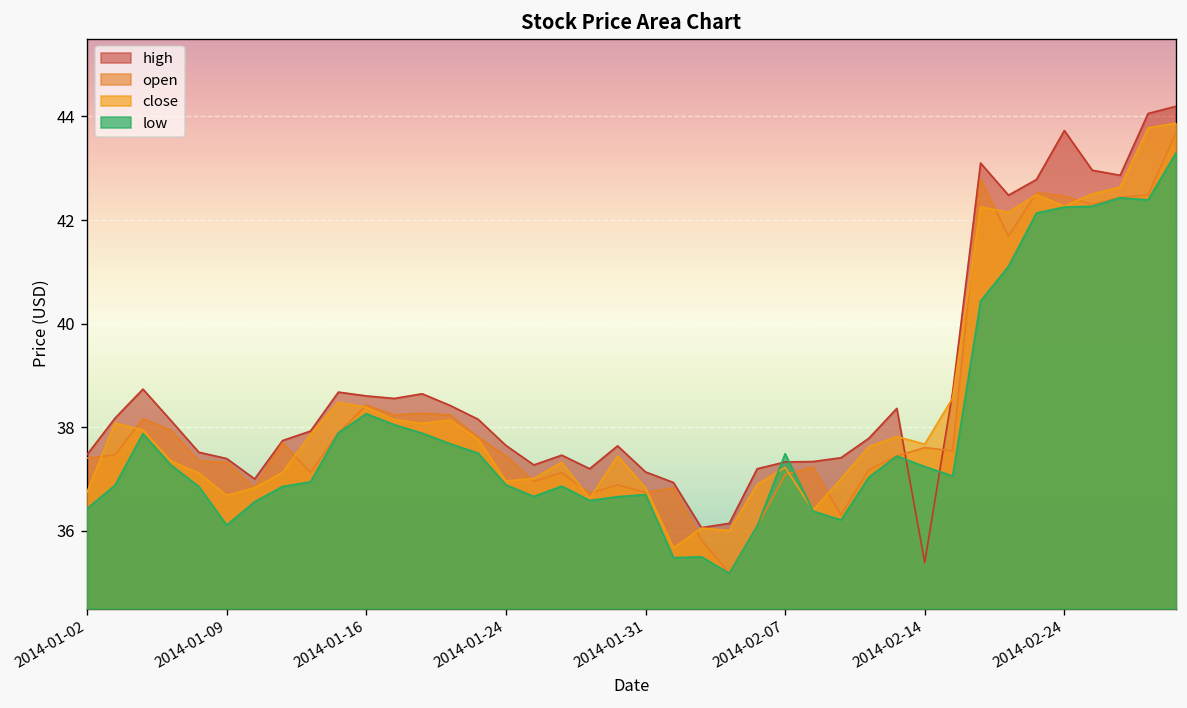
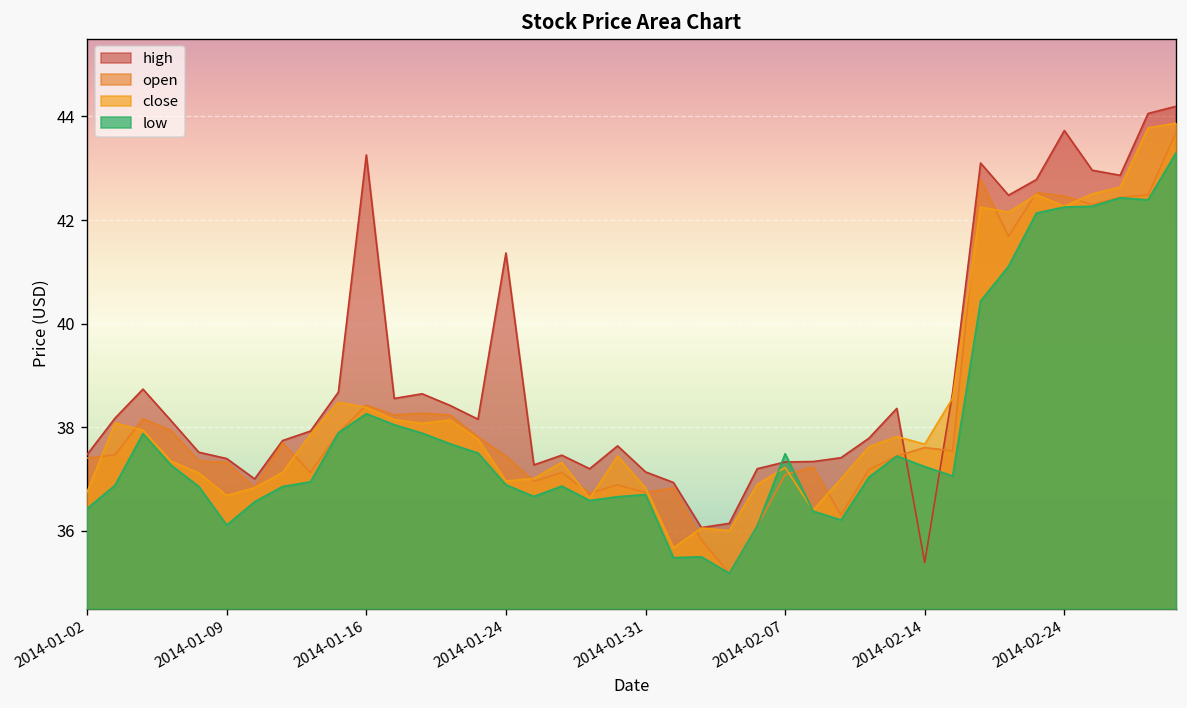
  {
    "high": {
      "2014-01-02": 37.5,
      "2014-01-09": 37.4,
-     "2014-01-16": 38.6,
-     "2014-01-24": 37.6,
+     "2014-01-16": 43.3,
+     "2014-01-24": 41.4,
      "2014-01-31": 37.1,
      "2014-02-07": 37.3,
      "2014-02-14": 35.4,
      "2014-02-24": 43.7
    },
    "low": {
      "2014-01-02": 36.4,
      "2014-01-09": 36.1,
      "2014-01-16": 38.3,
      "2014-01-24": 36.9,
      "2014-02-07": 37.5,
      "2014-02-14": 37.2
    }
  }
